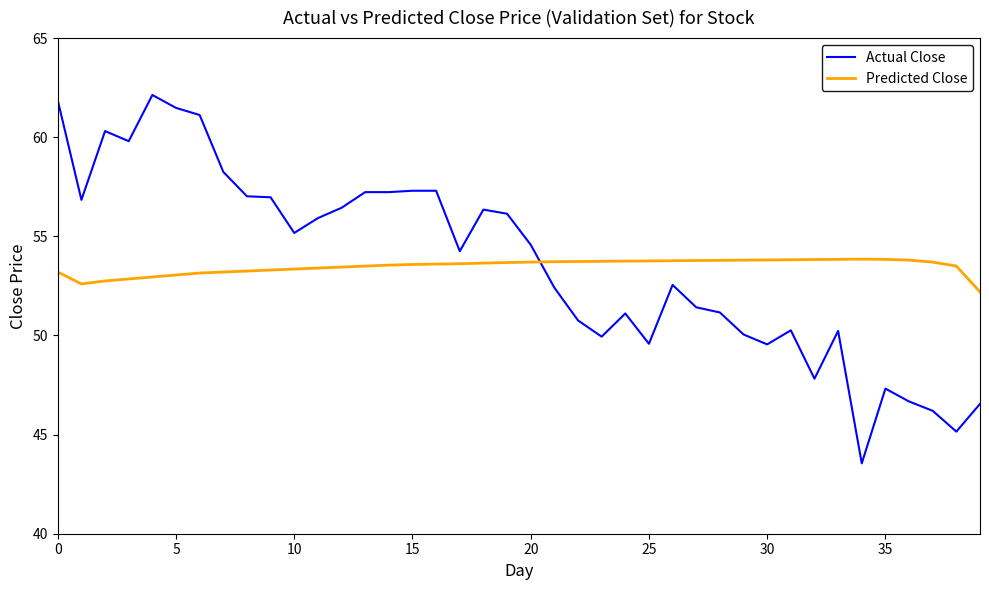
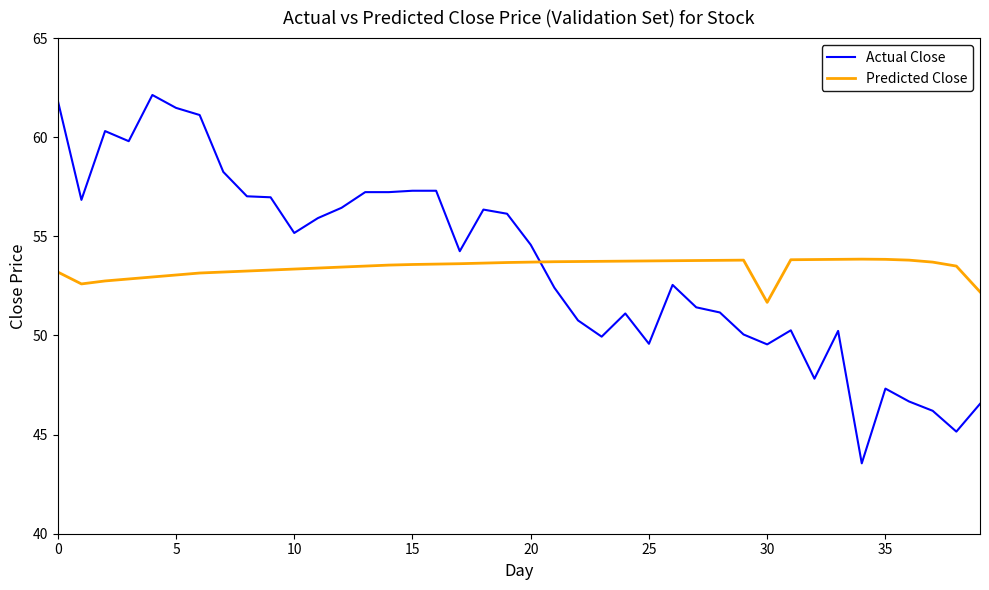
  {
    "Actual Close": {
      "0": 61.9,
      "5": 61.5,
      "10": 55.2,
      "15": 57.3,
      "20": 54.6,
      "25": 49.6,
      "30": 49.5,
      "35": 47.3
    },
    "Predicted Close": {
      "0": 53.2,
      "5": 53.1,
      "10": 53.4,
      "15": 53.6,
      "20": 53.7,
      "25": 53.8,
-     "30": 53.8,
+     "30": 51.7,
      "35": 53.8
    }
  }
